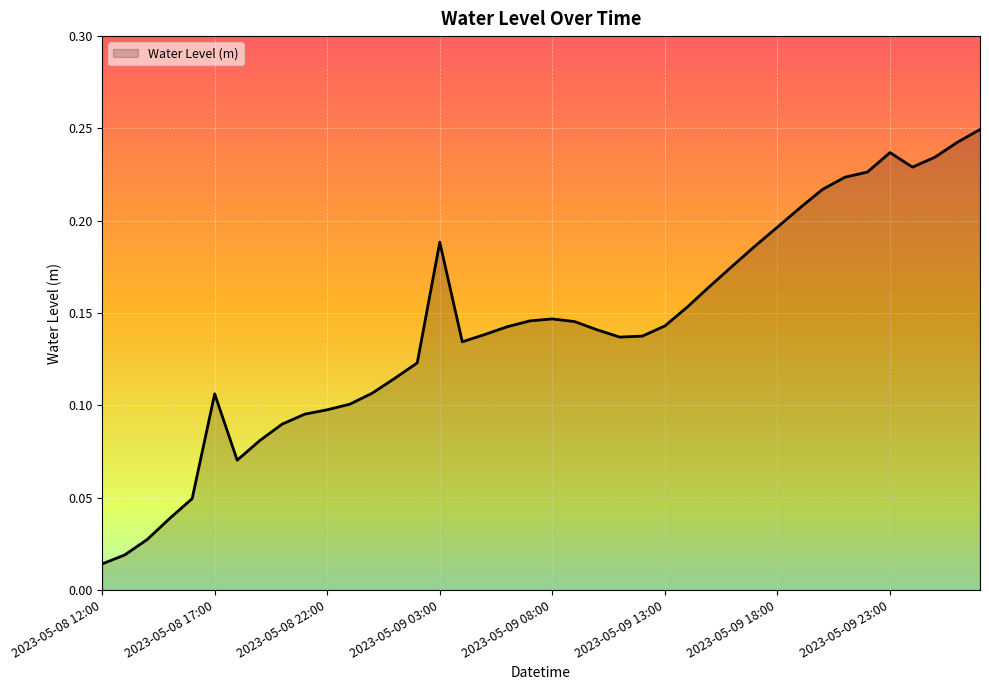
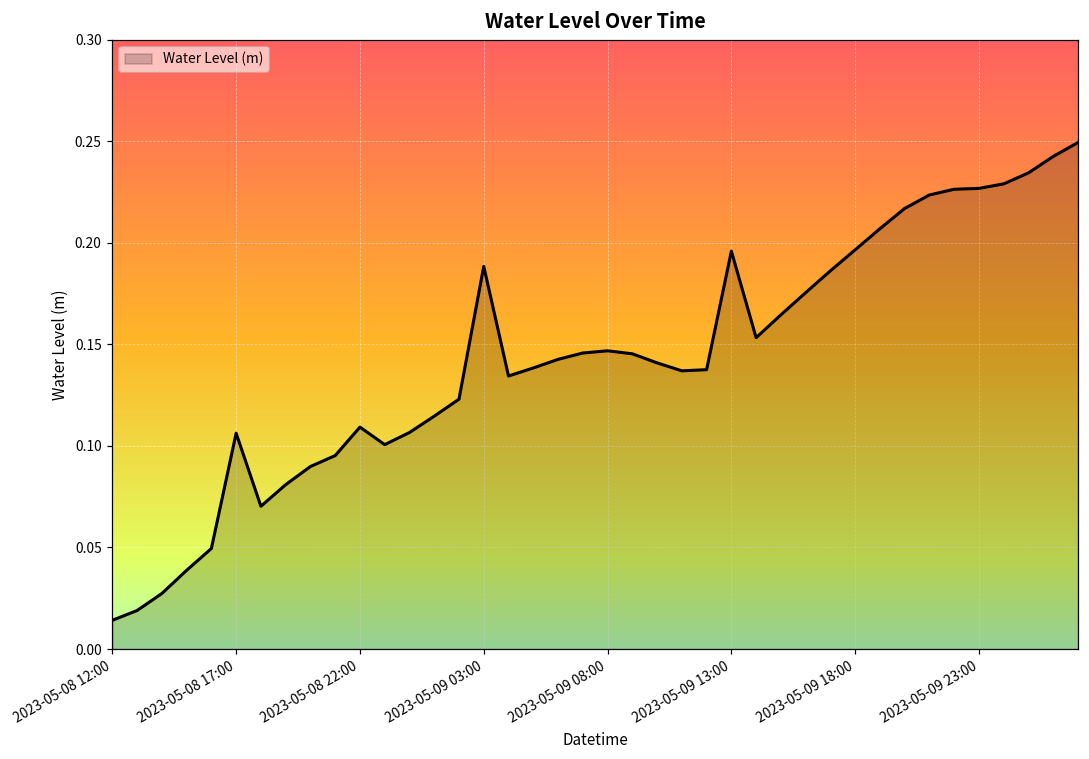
  {
    "2023-05-08 12:00": 0.014,
    "2023-05-08 17:00": 0.106,
-   "2023-05-08 22:00": 0.098,
+   "2023-05-08 22:00": 0.109,
    "2023-05-09 03:00": 0.188,
    "2023-05-09 08:00": 0.147,
-   "2023-05-09 13:00": 0.143,
+   "2023-05-09 13:00": 0.196,
    "2023-05-09 18:00": 0.197,
-   "2023-05-09 23:00": 0.237
+   "2023-05-09 23:00": 0.227
  }
